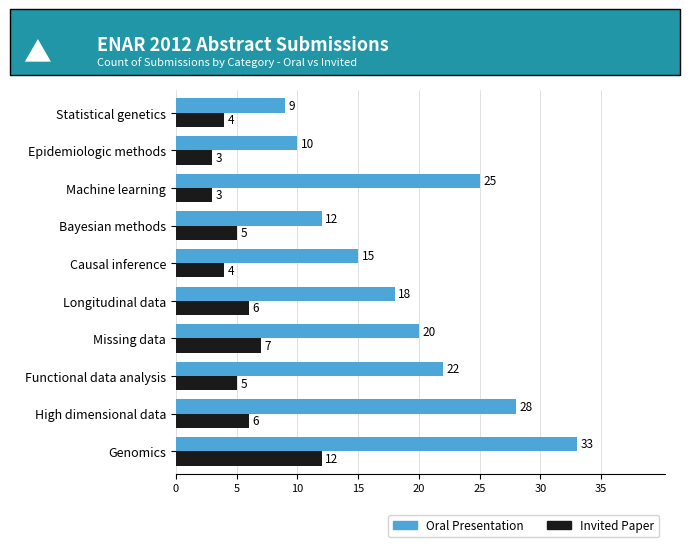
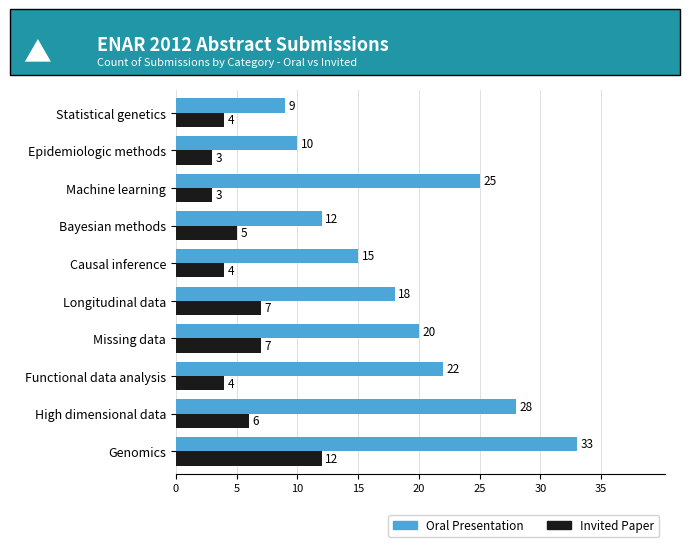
  {
    "Oral Presentation": {
      "Statistical genetics": 9,
      "Epidemiologic methods": 10,
      "Machine learning": 25,
      "Bayesian methods": 12,
      "Causal inference": 15,
      "Longitudinal data": 18,
      "Missing data": 20,
      "Functional data analysis": 22,
      "High dimensional data": 28,
      "Genomics": 33
    },
    "Invited Paper": {
      "Statistical genetics": 4,
      "Epidemiologic methods": 3,
      "Machine learning": 3,
      "Bayesian methods": 5,
      "Causal inference": 4,
-     "Longitudinal data": 6,
+     "Longitudinal data": 7,
      "Missing data": 7,
-     "Functional data analysis": 5,
+     "Functional data analysis": 4,
      "High dimensional data": 6,
      "Genomics": 12
    }
  }
